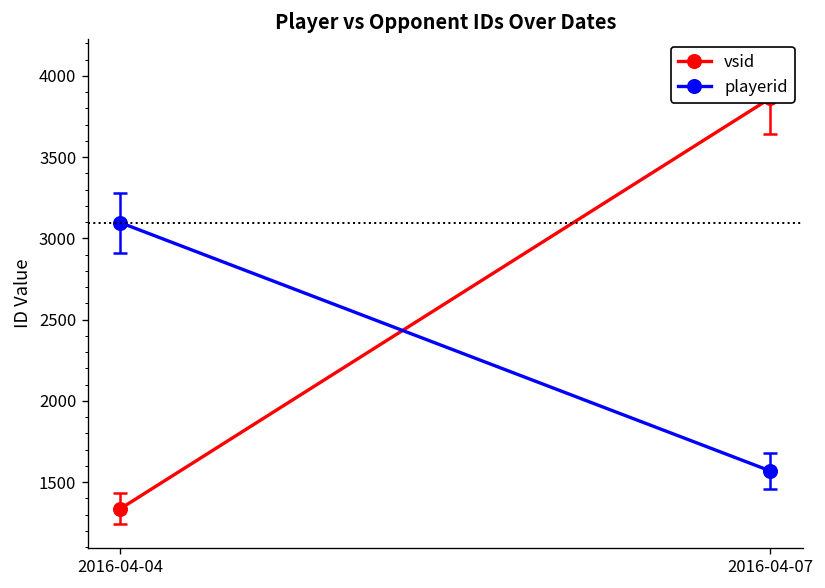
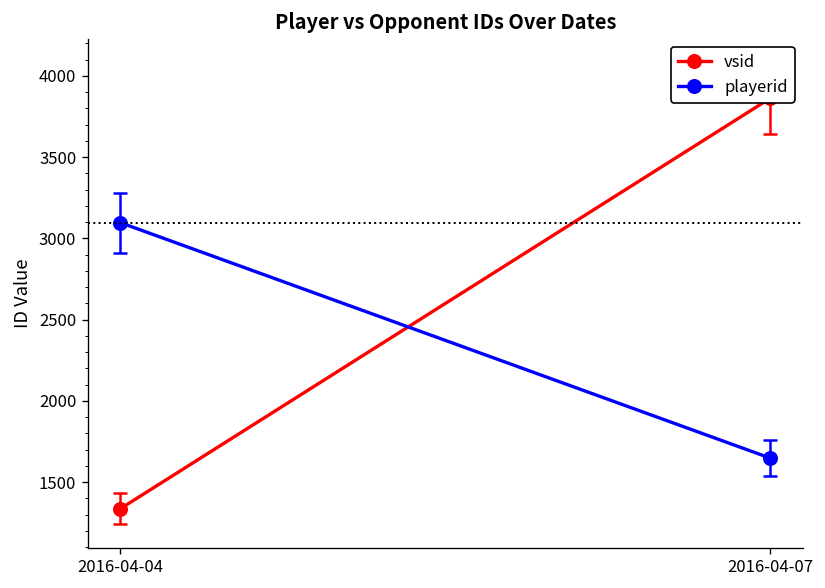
  {
    "vsid": {
      "2016-04-04": 1340
    },
    "playerid": {
      "2016-04-04": 3100,
-     "2016-04-07": 1570
+     "2016-04-07": 1650
    }
  }
